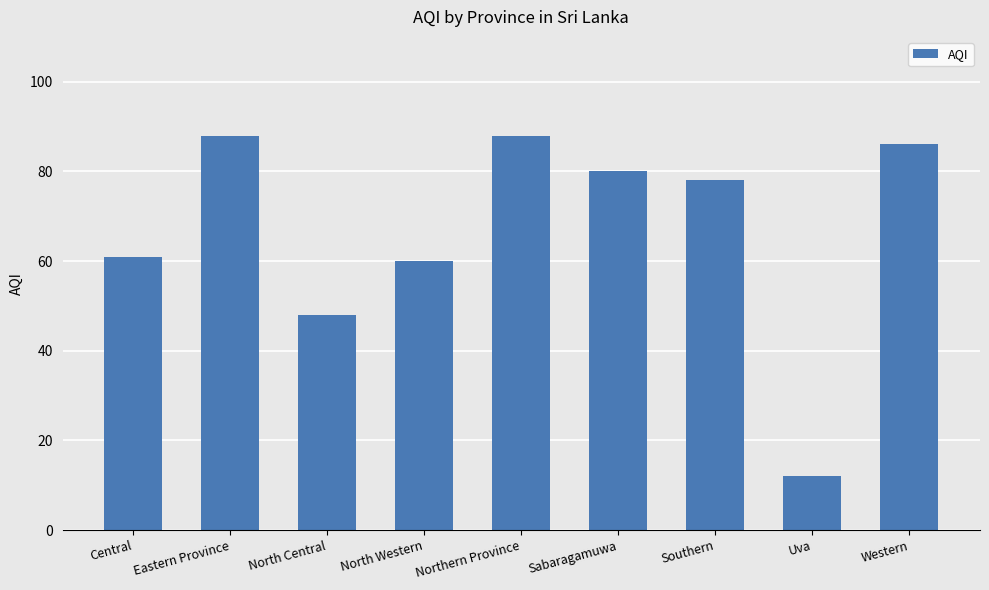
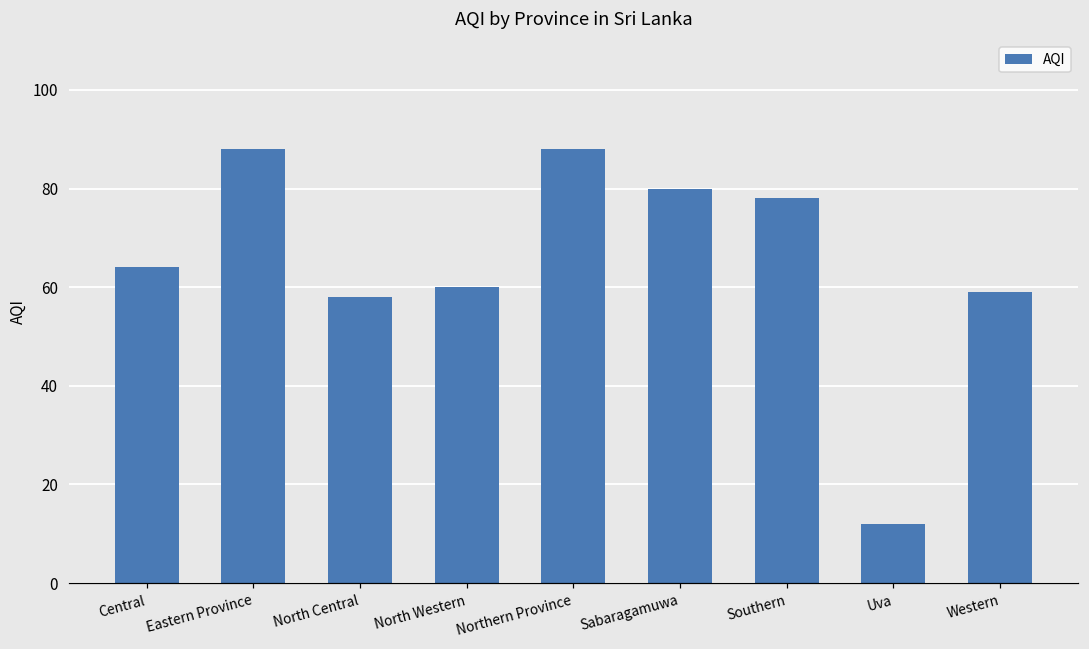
  {
-   "Central": 61,
+   "Central": 64,
    "Eastern Province": 88,
-   "North Central": 48,
+   "North Central": 58,
    "North Western": 60,
    "Northern Province": 88,
    "Sabaragamuwa": 80,
    "Southern": 78,
    "Uva": 12,
-   "Western": 86
+   "Western": 59
  }
